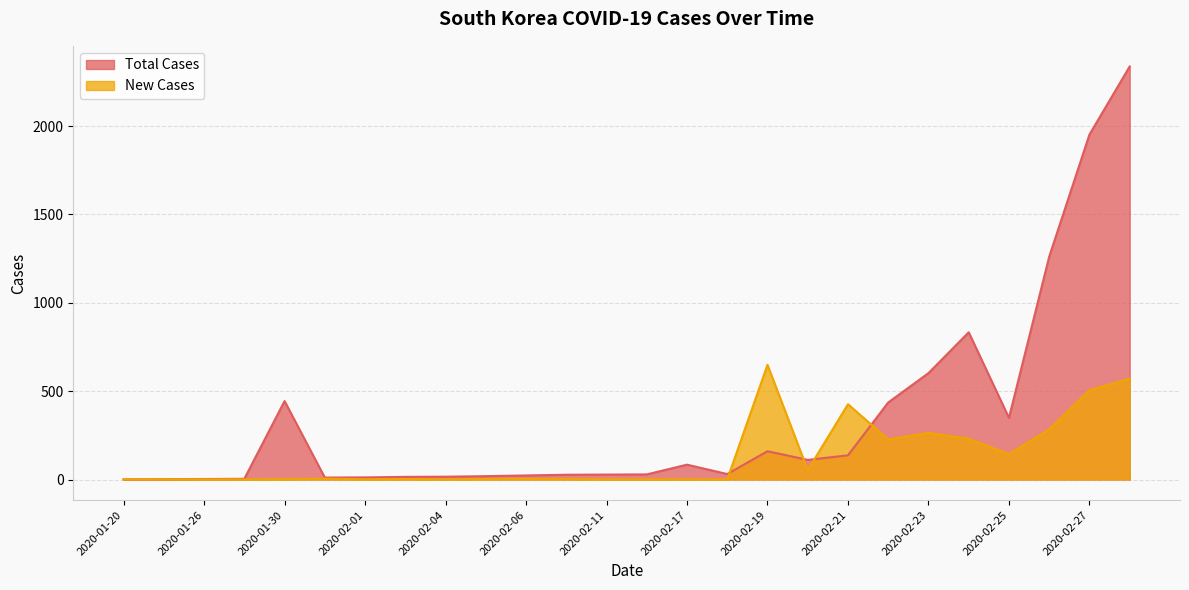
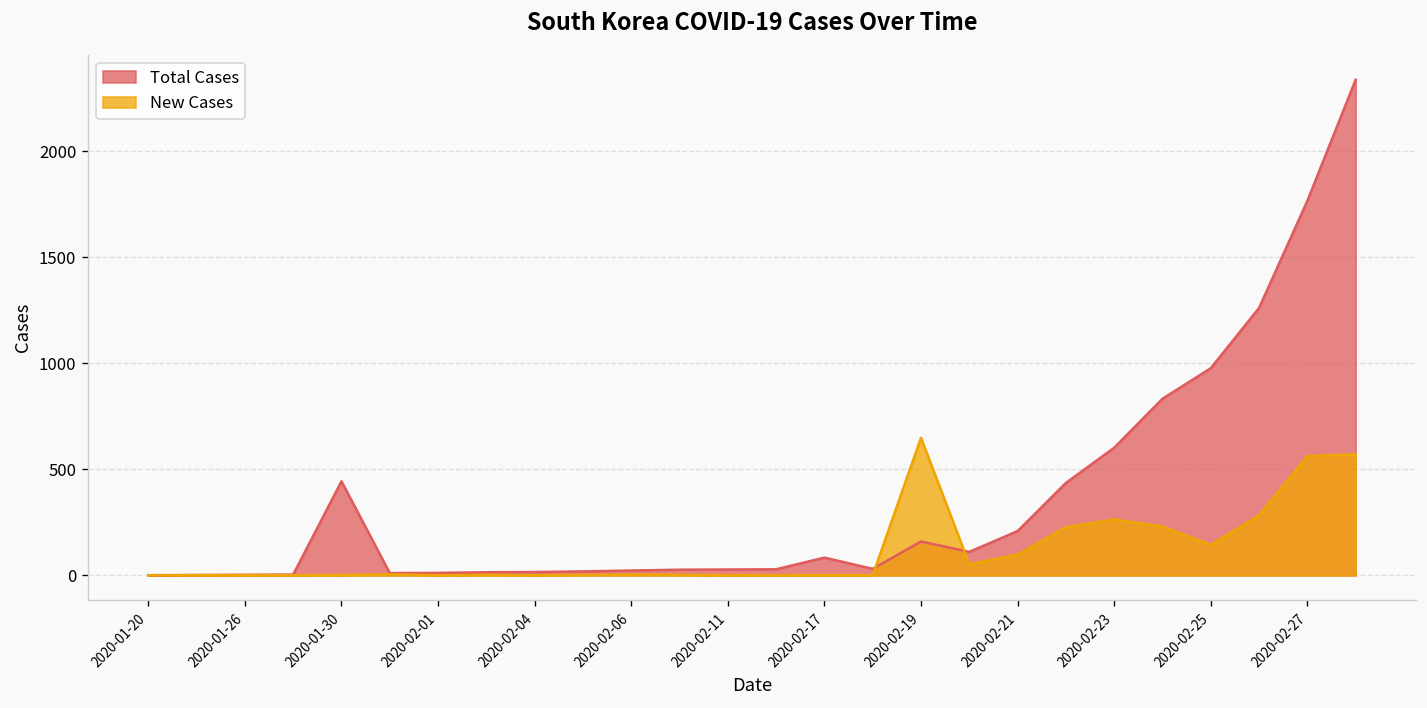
  {
    "Total Cases": {
      "2020-01-30": 440,
      "2020-02-04": 20,
      "2020-02-06": 20,
      "2020-02-11": 30,
      "2020-02-17": 80,
      "2020-02-19": 160,
-     "2020-02-21": 140,
+     "2020-02-21": 210,
      "2020-02-23": 600,
-     "2020-02-25": 350,
-     "2020-02-27": 1950
+     "2020-02-25": 980,
+     "2020-02-27": 1770
    },
    "New Cases": {
      "2020-01-30": 0,
      "2020-02-04": 0,
      "2020-02-06": 0,
      "2020-02-11": 0,
      "2020-02-17": 0,
      "2020-02-19": 650,
-     "2020-02-21": 430,
+     "2020-02-21": 100,
      "2020-02-23": 260,
      "2020-02-25": 140,
-     "2020-02-27": 510
+     "2020-02-27": 560
    }
  }
